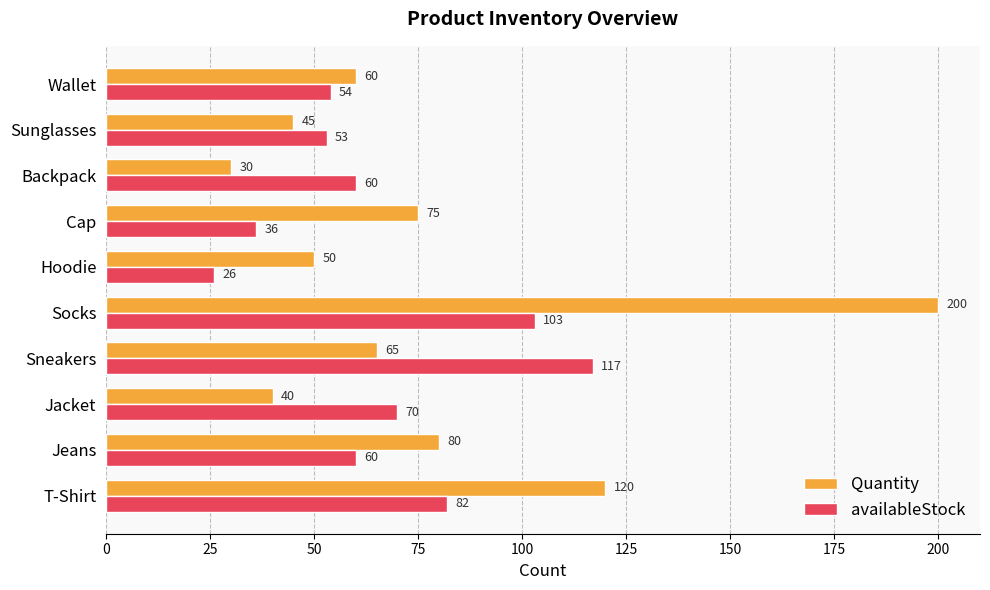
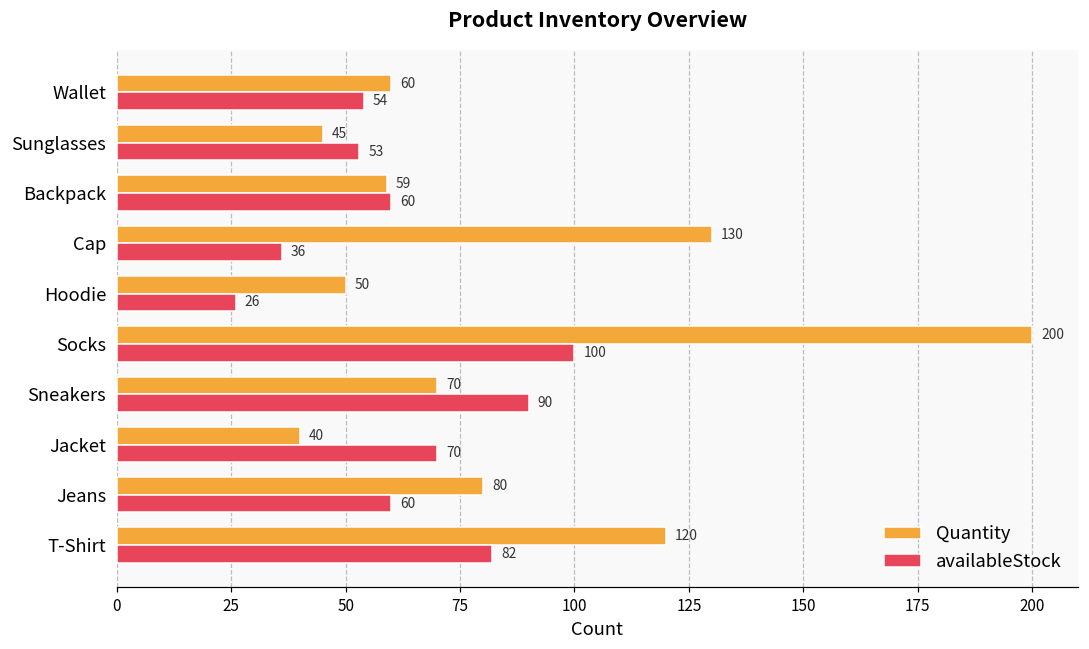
  {
    "Quantity": {
      "Wallet": 60,
      "Sunglasses": 45,
-     "Backpack": 30,
-     "Cap": 75,
+     "Backpack": 59,
+     "Cap": 130,
      "Hoodie": 50,
      "Socks": 200,
-     "Sneakers": 65,
+     "Sneakers": 70,
      "Jacket": 40,
      "Jeans": 80,
      "T-Shirt": 120
    },
    "availableStock": {
      "Wallet": 54,
      "Sunglasses": 53,
      "Backpack": 60,
      "Cap": 36,
      "Hoodie": 26,
-     "Socks": 103,
-     "Sneakers": 117,
+     "Socks": 100,
+     "Sneakers": 90,
      "Jacket": 70,
      "Jeans": 60,
      "T-Shirt": 82
    }
  }
